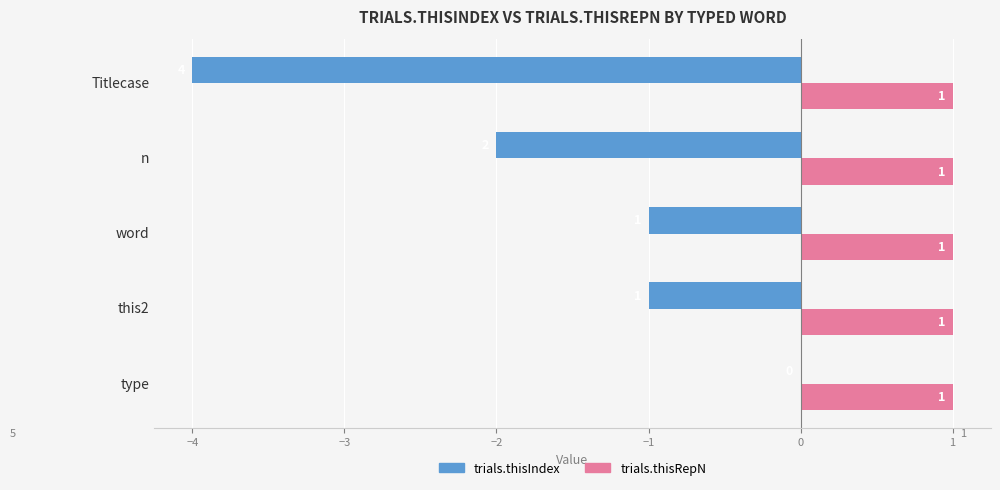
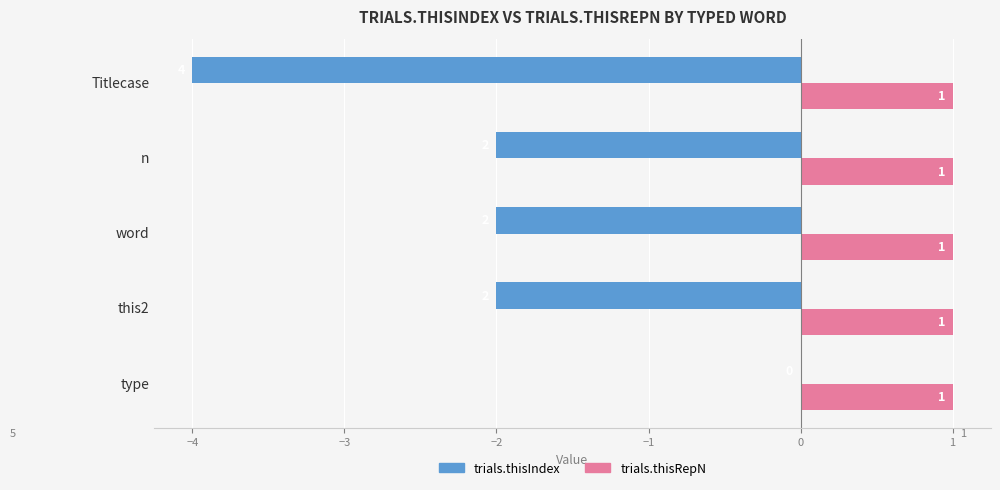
  {
    "trials.thisIndex": {
      "Titlecase": -4.00,
      "n": -2.00,
-     "word": -1.00,
-     "this2": -1.00,
+     "word": -2.00,
+     "this2": -2.00,
      "type": 0.00
    },
    "trials.thisRepN": {
      "Titlecase": 1,
      "n": 1,
      "word": 1,
      "this2": 1,
      "type": 1
    }
  }
